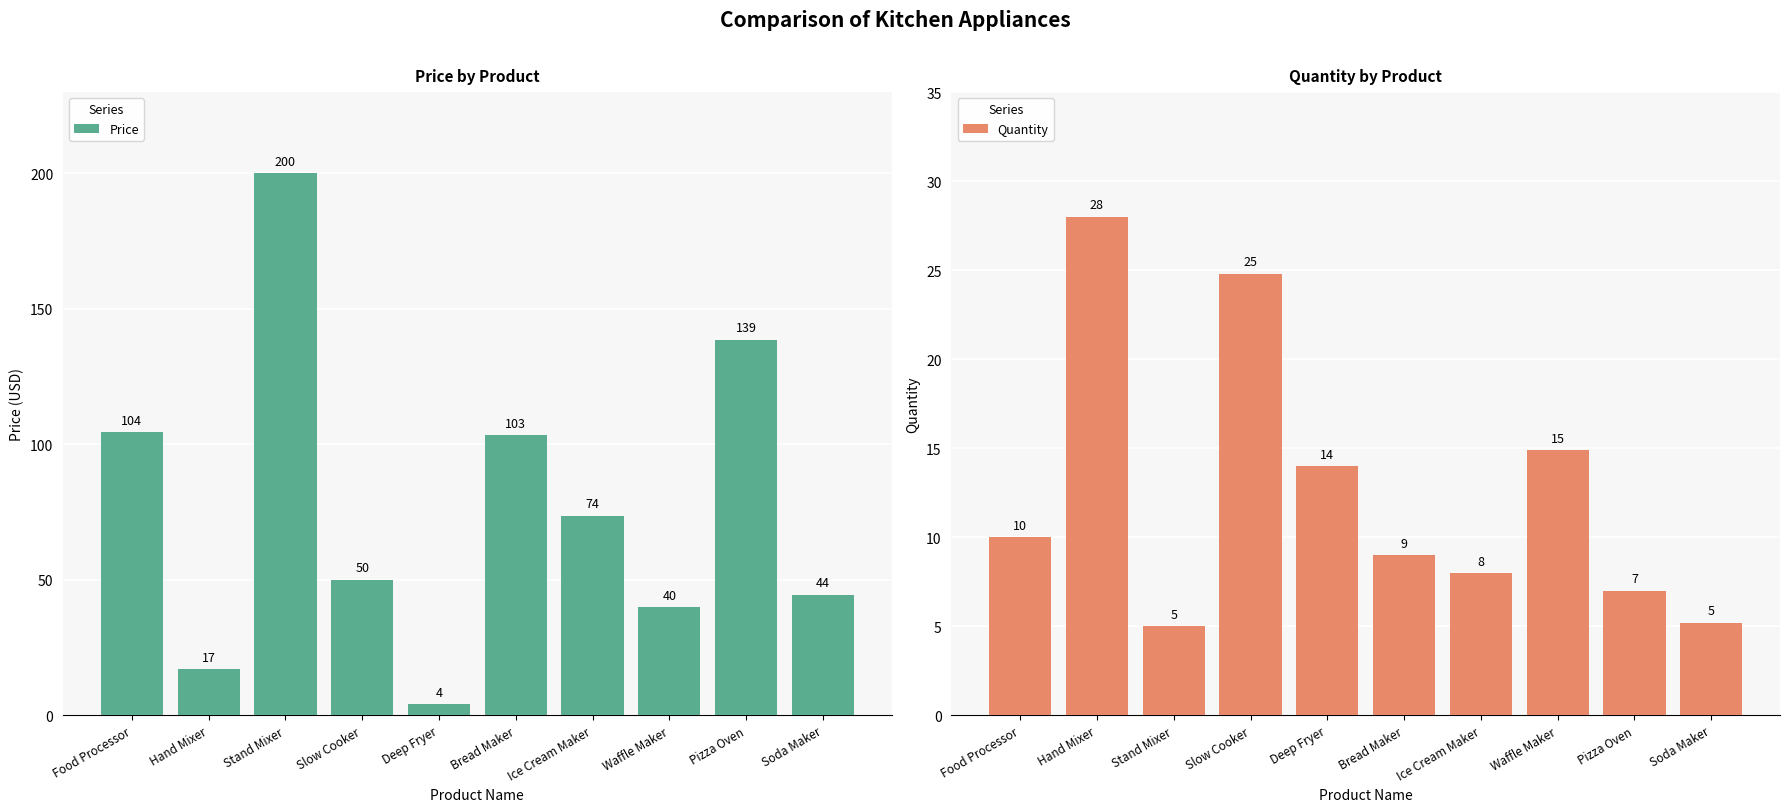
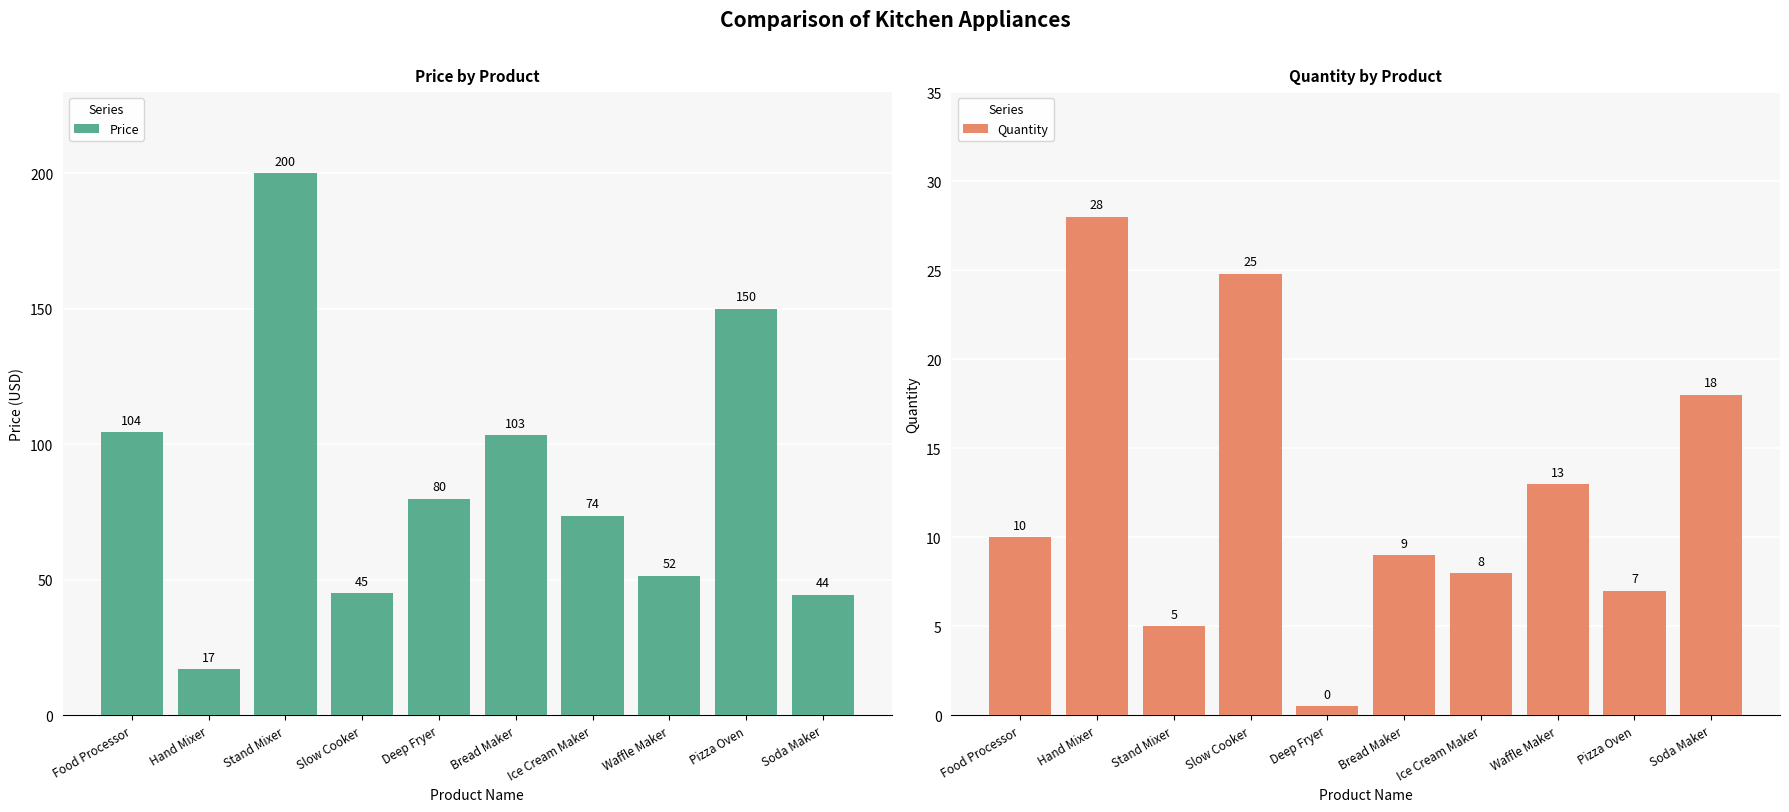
  {
    "Price by Product": {
      "Food Processor": 104,
      "Hand Mixer": 17,
      "Stand Mixer": 200,
-     "Slow Cooker": 50,
-     "Deep Fryer": 4,
+     "Slow Cooker": 45,
+     "Deep Fryer": 80,
      "Bread Maker": 103,
      "Ice Cream Maker": 74,
-     "Waffle Maker": 40,
-     "Pizza Oven": 139,
+     "Waffle Maker": 52,
+     "Pizza Oven": 150,
      "Soda Maker": 44
    },
    "Quantity by Product": {
      "Food Processor": 10,
      "Hand Mixer": 28,
      "Stand Mixer": 5,
      "Slow Cooker": 25,
-     "Deep Fryer": 14,
+     "Deep Fryer": 0,
      "Bread Maker": 9,
      "Ice Cream Maker": 8,
-     "Waffle Maker": 15,
+     "Waffle Maker": 13,
      "Pizza Oven": 7,
-     "Soda Maker": 5
+     "Soda Maker": 18
    }
  }
